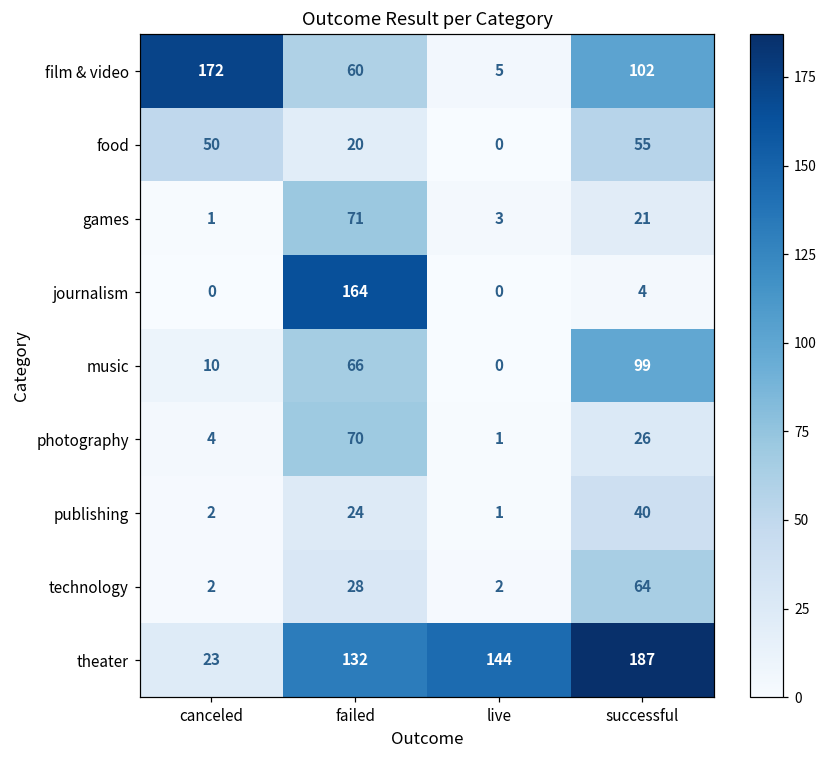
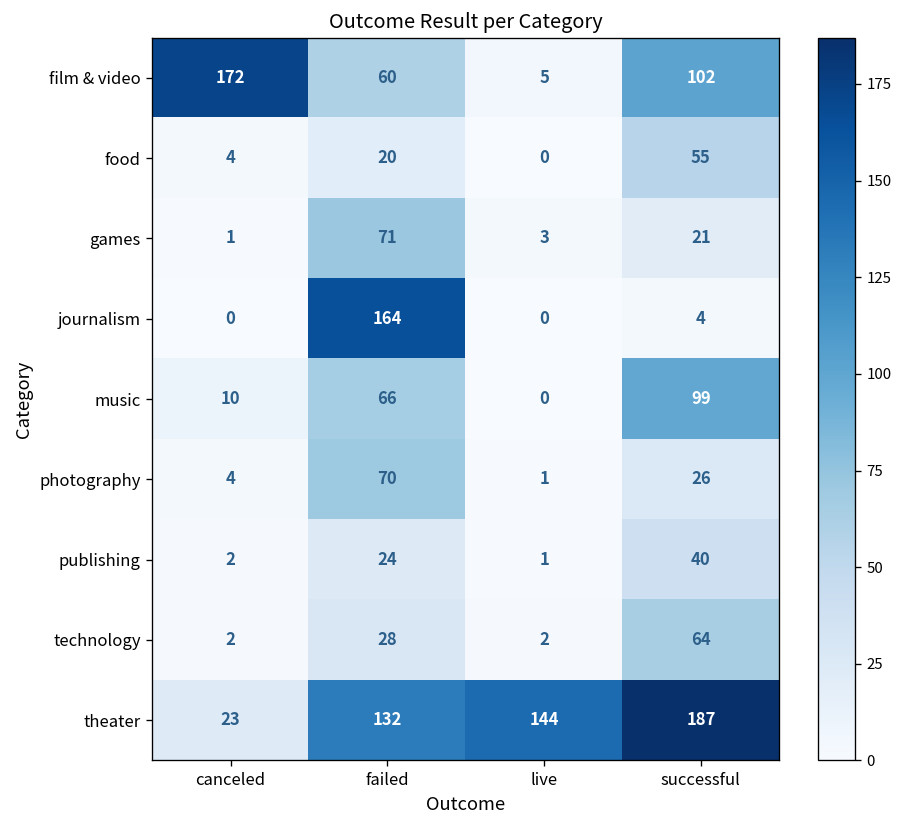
  {
    "film & video": {
      "canceled": 172,
      "failed": 60,
      "live": 5,
      "successful": 102
    },
    "food": {
-     "canceled": 50,
+     "canceled": 4,
      "failed": 20,
      "live": 0,
      "successful": 55
    },
    "games": {
      "canceled": 1,
      "failed": 71,
      "live": 3,
      "successful": 21
    },
    "journalism": {
      "canceled": 0,
      "failed": 164,
      "live": 0,
      "successful": 4
    },
    "music": {
      "canceled": 10,
      "failed": 66,
      "live": 0,
      "successful": 99
    },
    "photography": {
      "canceled": 4,
      "failed": 70,
      "live": 1,
      "successful": 26
    },
    "publishing": {
      "canceled": 2,
      "failed": 24,
      "live": 1,
      "successful": 40
    },
    "technology": {
      "canceled": 2,
      "failed": 28,
      "live": 2,
      "successful": 64
    },
    "theater": {
      "canceled": 23,
      "failed": 132,
      "live": 144,
      "successful": 187
    }
  }
